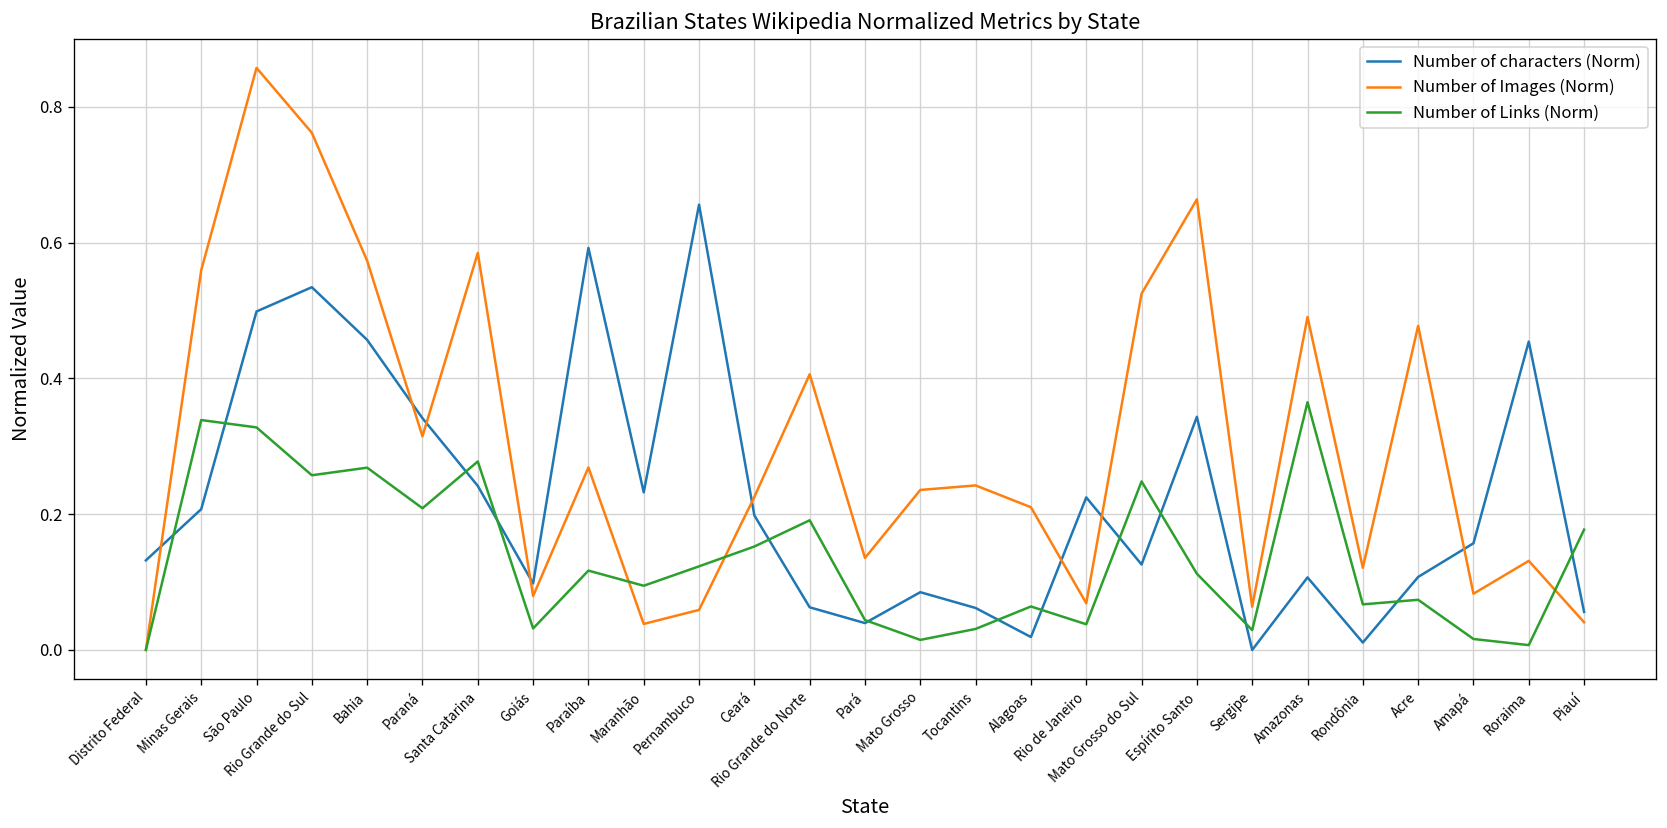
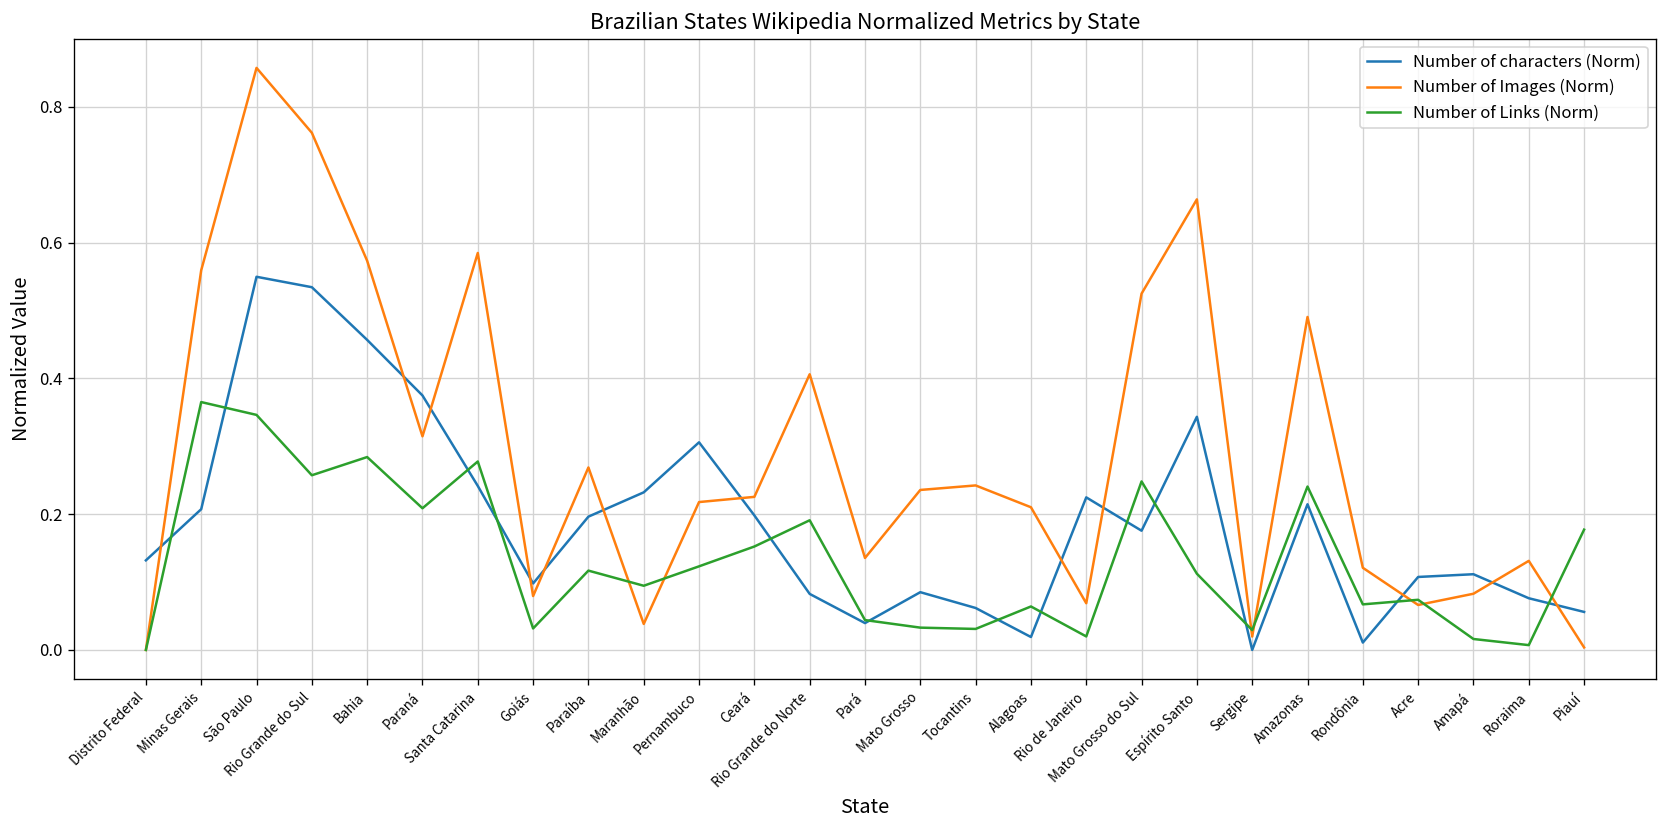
  {
    "Number of characters (Norm)": {
      "Distrito Federal": 0.13,
      "Minas Gerais": 0.21,
-     "São Paulo": 0.50,
+     "São Paulo": 0.55,
      "Rio Grande do Sul": 0.53,
      "Bahia": 0.46,
-     "Paraná": 0.34,
+     "Paraná": 0.37,
      "Santa Catarina": 0.24,
      "Goiás": 0.10,
-     "Paraíba": 0.59,
+     "Paraíba": 0.20,
      "Maranhão": 0.23,
-     "Pernambuco": 0.66,
+     "Pernambuco": 0.31,
      "Ceará": 0.20,
-     "Rio Grande do Norte": 0.06,
+     "Rio Grande do Norte": 0.08,
      "Mato Grosso": 0.09,
      "Tocantins": 0.06,
      "Alagoas": 0.02,
      "Rio de Janeiro": 0.22,
-     "Mato Grosso do Sul": 0.13,
+     "Mato Grosso do Sul": 0.18,
      "Espírito Santo": 0.34,
      "Sergipe": 0.00,
-     "Amazonas": 0.11,
+     "Amazonas": 0.21,
      "Rondônia": 0.01,
      "Acre": 0.11,
-     "Amapá": 0.16,
-     "Roraima": 0.45,
+     "Amapá": 0.11,
+     "Roraima": 0.08,
      "Piauí": 0.06
    },
    "Number of Images (Norm)": {
      "Minas Gerais": 0.56,
      "São Paulo": 0.86,
      "Rio Grande do Sul": 0.76,
      "Bahia": 0.57,
      "Paraná": 0.31,
      "Santa Catarina": 0.58,
      "Goiás": 0.08,
      "Paraíba": 0.27,
      "Maranhão": 0.04,
-     "Pernambuco": 0.06,
+     "Pernambuco": 0.22,
      "Ceará": 0.23,
      "Rio Grande do Norte": 0.41,
      "Pará": 0.14,
      "Mato Grosso": 0.24,
      "Tocantins": 0.24,
      "Alagoas": 0.21,
      "Rio de Janeiro": 0.07,
      "Mato Grosso do Sul": 0.52,
      "Espírito Santo": 0.66,
-     "Sergipe": 0.06,
+     "Sergipe": 0.02,
      "Amazonas": 0.49,
      "Rondônia": 0.12,
-     "Acre": 0.48,
+     "Acre": 0.07,
      "Amapá": 0.08,
      "Roraima": 0.13,
-     "Piauí": 0.04
+     "Piauí": 0.00
    },
    "Number of Links (Norm)": {
-     "Minas Gerais": 0.34,
-     "São Paulo": 0.33,
+     "Minas Gerais": 0.37,
+     "São Paulo": 0.35,
      "Rio Grande do Sul": 0.26,
-     "Bahia": 0.27,
+     "Bahia": 0.28,
      "Paraná": 0.21,
      "Santa Catarina": 0.28,
      "Goiás": 0.03,
      "Paraíba": 0.12,
      "Maranhão": 0.09,
      "Pernambuco": 0.12,
      "Ceará": 0.15,
      "Rio Grande do Norte": 0.19,
-     "Mato Grosso": 0.01,
+     "Mato Grosso": 0.03,
      "Tocantins": 0.03,
      "Alagoas": 0.06,
-     "Rio de Janeiro": 0.04,
+     "Rio de Janeiro": 0.02,
      "Mato Grosso do Sul": 0.25,
      "Espírito Santo": 0.11,
      "Sergipe": 0.03,
-     "Amazonas": 0.36,
+     "Amazonas": 0.24,
      "Rondônia": 0.07,
      "Acre": 0.07,
      "Amapá": 0.02,
      "Roraima": 0.01,
      "Piauí": 0.18
    }
  }
